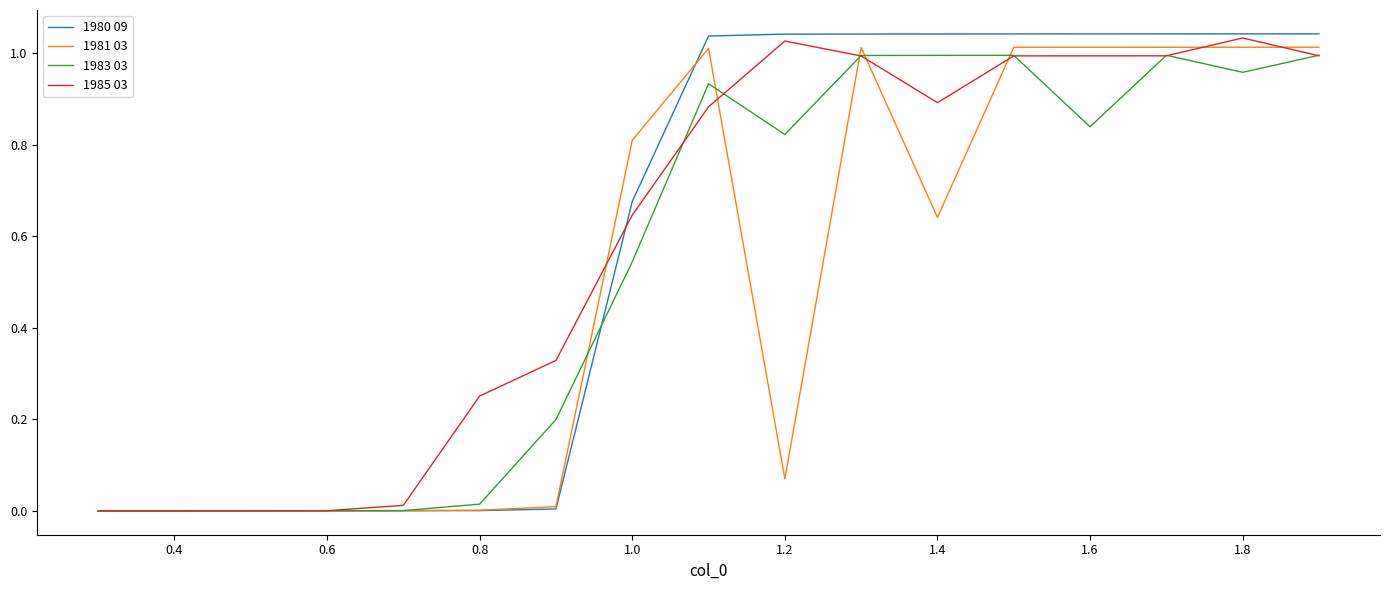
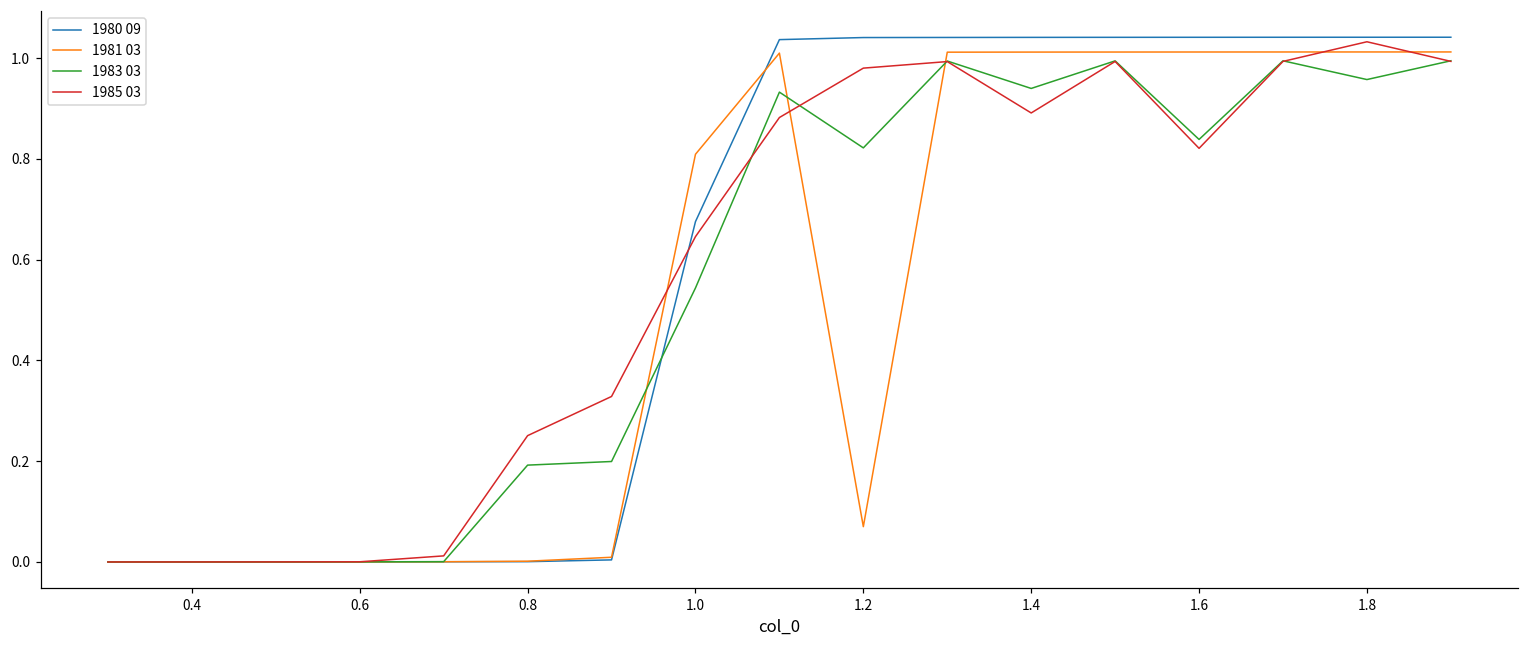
  {
    "1980 09": {
      "1.0": 0.68,
      "1.2": 1.04,
      "1.4": 1.04,
      "1.6": 1.04,
      "1.8": 1.04
    },
    "1981 03": {
      "1.0": 0.81,
      "1.2": 0.07,
-     "1.4": 0.64,
+     "1.4": 1.01,
      "1.6": 1.01,
      "1.8": 1.01
    },
    "1983 03": {
-     "0.8": 0.01,
+     "0.8": 0.19,
      "1.0": 0.54,
      "1.2": 0.82,
-     "1.4": 0.99,
+     "1.4": 0.94,
      "1.6": 0.84,
      "1.8": 0.96
    },
    "1985 03": {
      "0.8": 0.25,
      "1.0": 0.65,
-     "1.2": 1.03,
+     "1.2": 0.98,
      "1.4": 0.89,
-     "1.6": 0.99,
+     "1.6": 0.82,
      "1.8": 1.03
    }
  }
